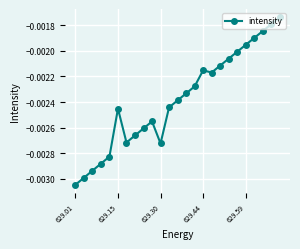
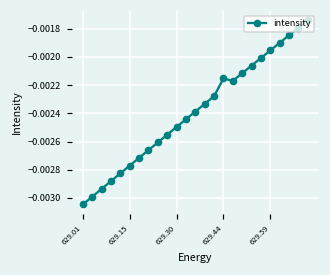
  {
    "629.01": -0.00305,
-   "629.15": -0.00245,
-   "629.30": -0.00272,
+   "629.15": -0.00277,
+   "629.30": -0.00250,
    "629.44": -0.00215,
    "629.59": -0.00195
  }
